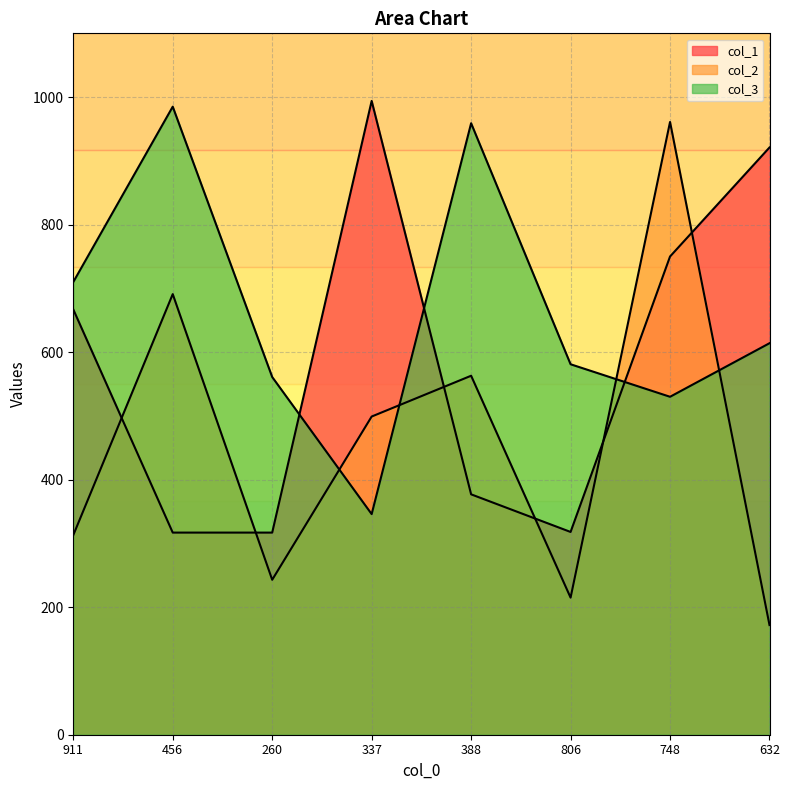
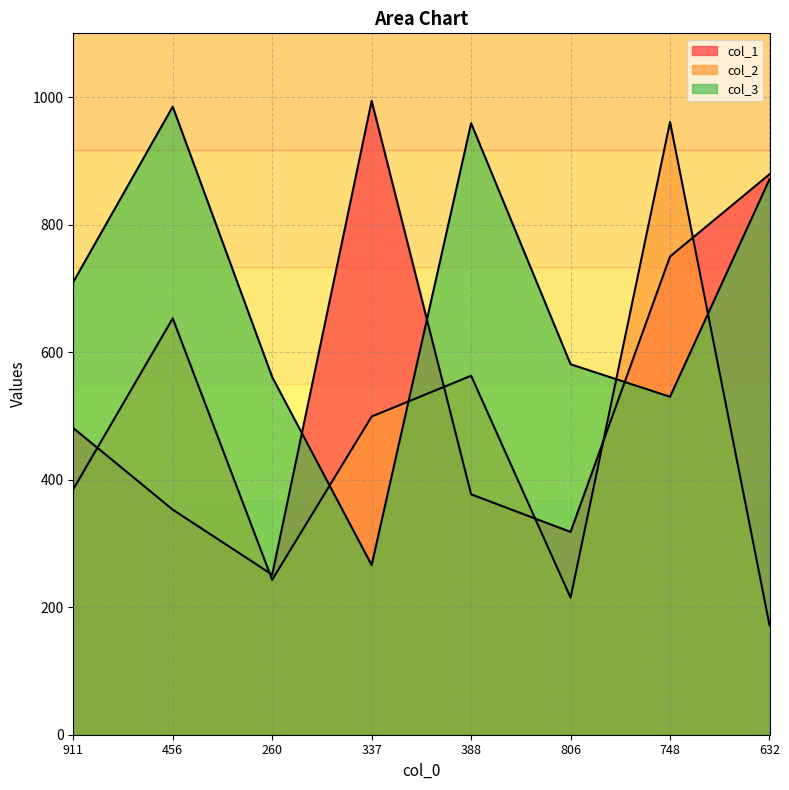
  {
    "col_1": {
-     "911": 670,
-     "456": 320,
-     "260": 320,
+     "911": 480,
+     "456": 350,
+     "260": 250,
      "337": 990,
      "388": 380,
      "806": 320,
      "748": 750,
-     "632": 920
+     "632": 880
    },
    "col_2": {
-     "911": 310,
-     "456": 690,
+     "911": 390,
+     "456": 650,
      "260": 240,
      "337": 500,
      "388": 560,
      "806": 220,
      "748": 960,
      "632": 170
    },
    "col_3": {
      "911": 710,
      "456": 990,
      "260": 560,
-     "337": 350,
+     "337": 270,
      "388": 960,
      "806": 580,
      "748": 530,
-     "632": 610
+     "632": 870
    }
  }
